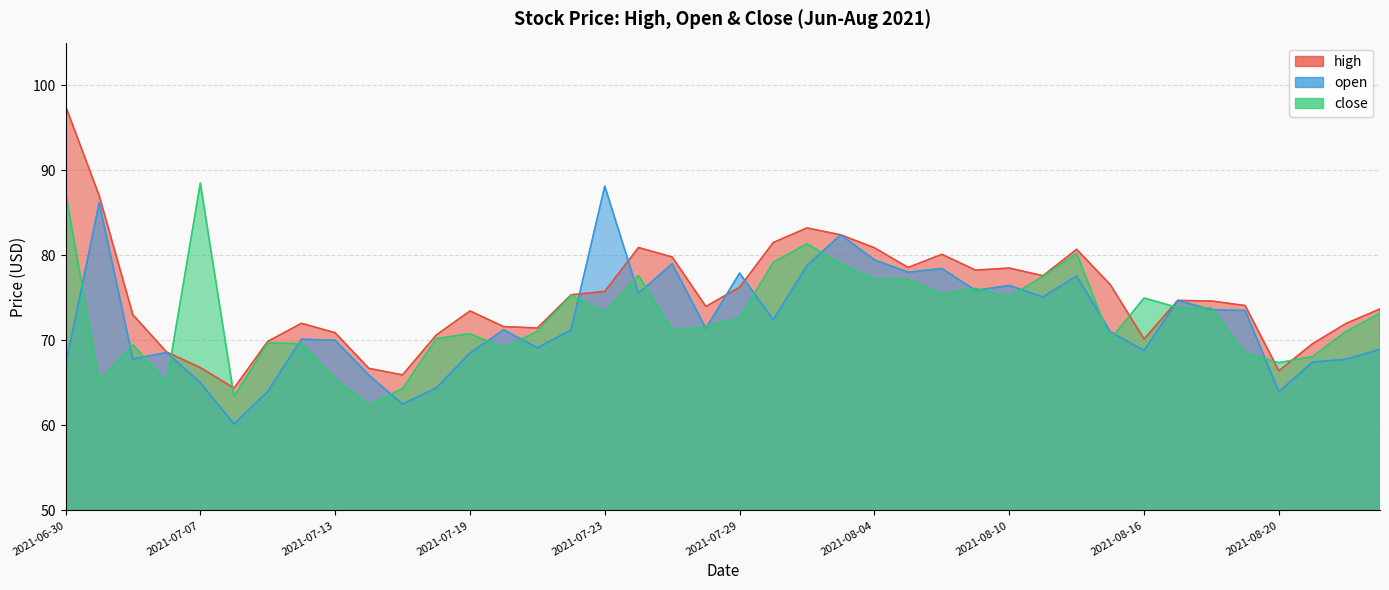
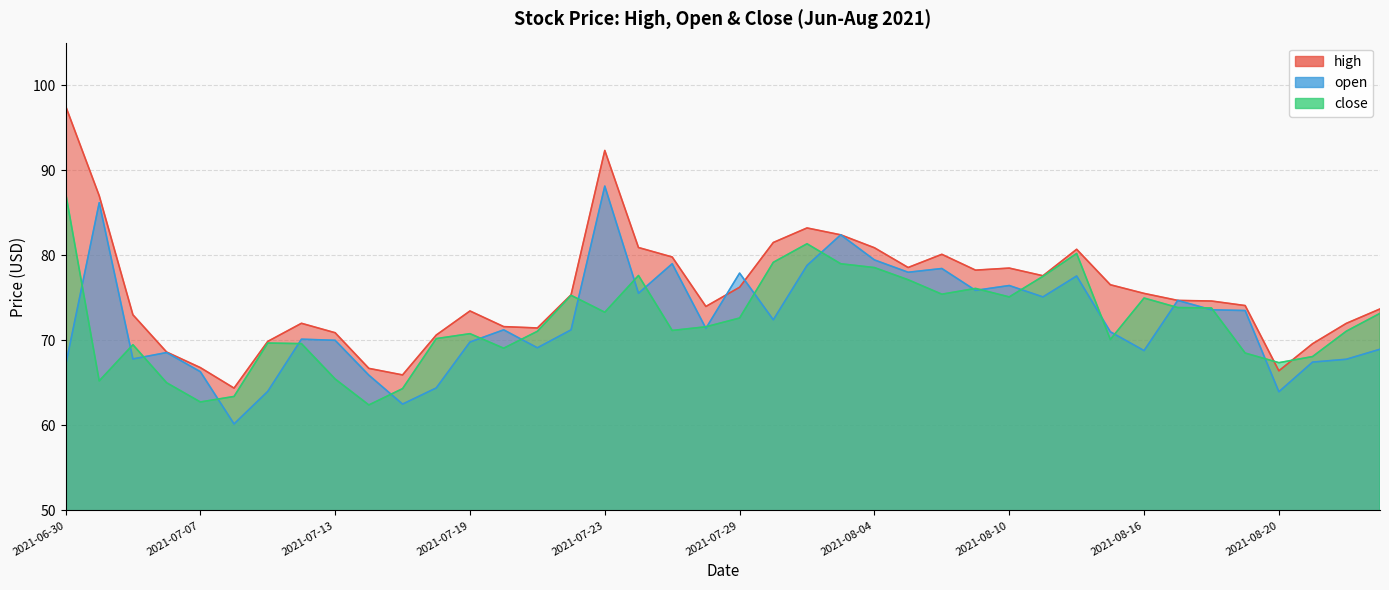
  {
    "high": {
      "2021-06-30": 98,
      "2021-07-07": 67,
      "2021-07-13": 71,
      "2021-07-19": 73,
-     "2021-07-23": 76,
+     "2021-07-23": 92,
      "2021-07-29": 76,
      "2021-08-04": 81,
      "2021-08-10": 78,
-     "2021-08-16": 70,
+     "2021-08-16": 76,
      "2021-08-20": 66
    },
    "open": {
      "2021-06-30": 67,
-     "2021-07-07": 65,
+     "2021-07-07": 66,
      "2021-07-13": 70,
-     "2021-07-19": 69,
+     "2021-07-19": 70,
      "2021-07-23": 88,
      "2021-07-29": 78,
      "2021-08-04": 79,
      "2021-08-10": 76,
      "2021-08-16": 69,
      "2021-08-20": 64
    },
    "close": {
      "2021-06-30": 87,
-     "2021-07-07": 88,
+     "2021-07-07": 63,
      "2021-07-13": 65,
      "2021-07-19": 71,
      "2021-07-23": 73,
      "2021-07-29": 73,
-     "2021-08-04": 77,
+     "2021-08-04": 79,
      "2021-08-10": 75,
      "2021-08-16": 75,
      "2021-08-20": 67
    }
  }
